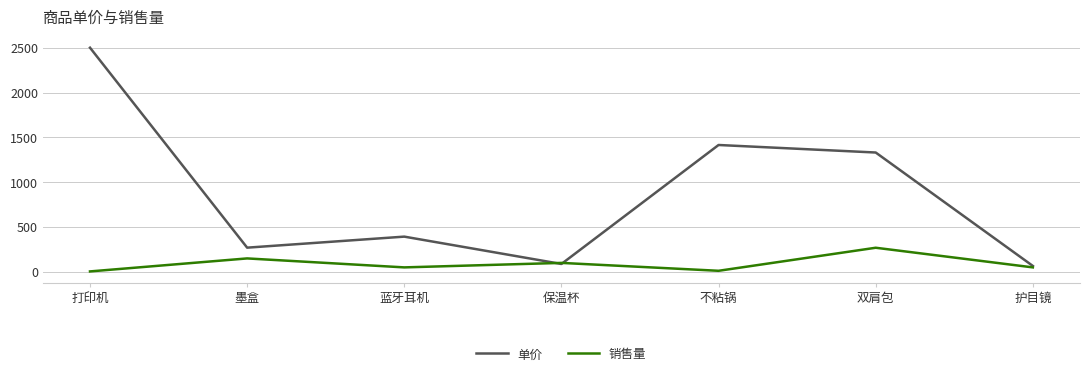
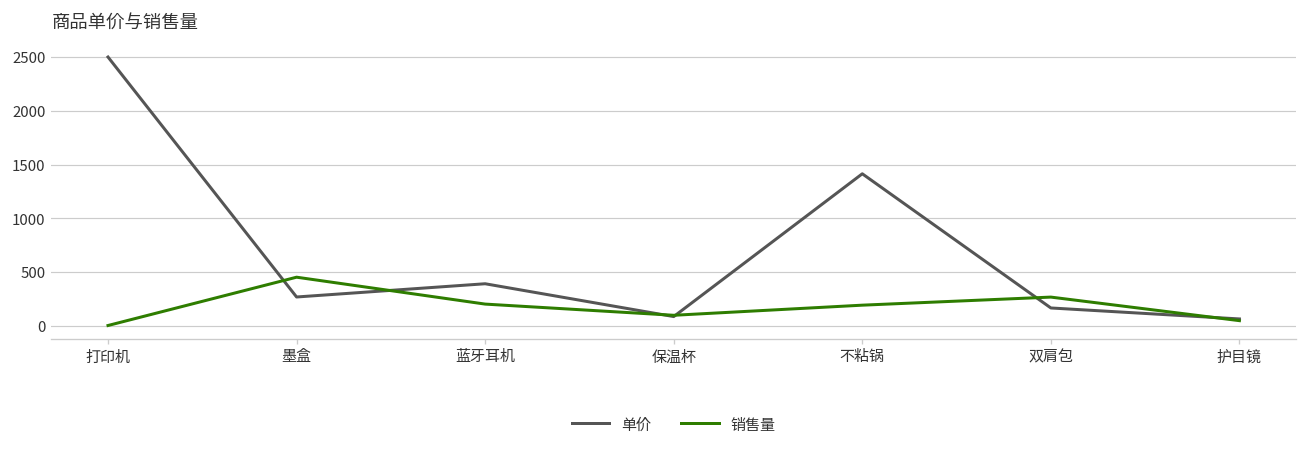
  {
    "单价": {
      "打印机": 2500,
      "墨盒": 300,
      "蓝牙耳机": 400,
      "不粘锅": 1400,
-     "双肩包": 1300
+     "双肩包": 200
    },
    "销售量": {
      "打印机": 0,
-     "墨盒": 200,
-     "蓝牙耳机": 100,
-     "不粘锅": 0,
+     "墨盒": 500,
+     "蓝牙耳机": 200,
+     "不粘锅": 200,
      "双肩包": 300
    }
  }
